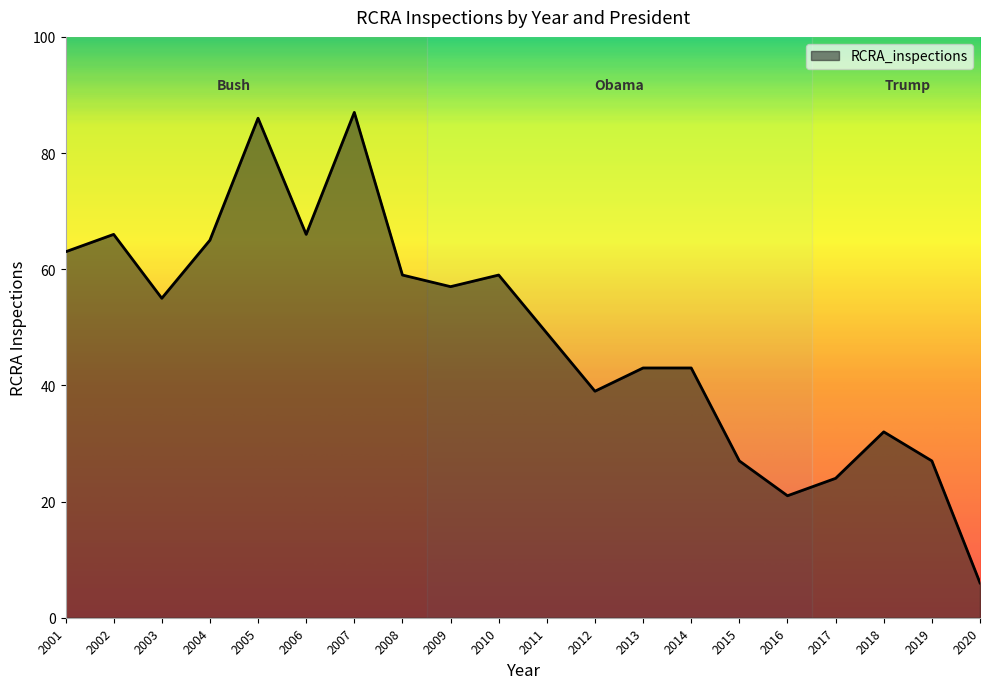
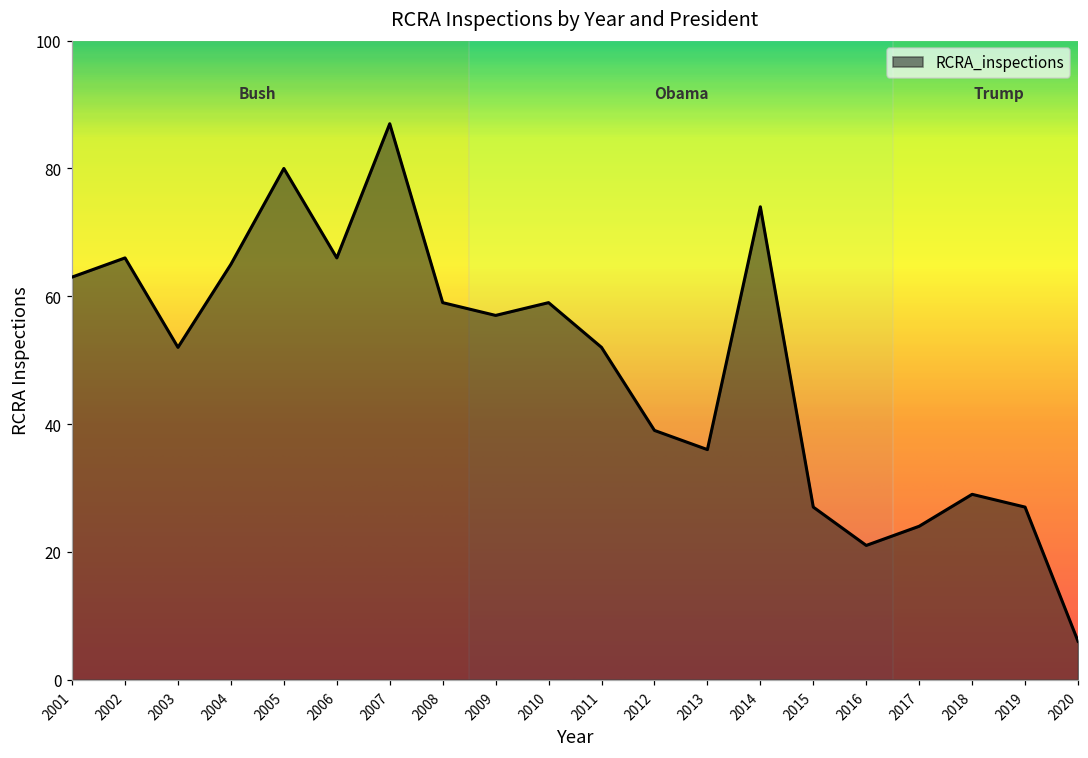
  {
    "2001": 63,
    "2002": 66,
-   "2003": 55,
+   "2003": 52,
    "2004": 65,
-   "2005": 86,
+   "2005": 80,
    "2006": 66,
    "2007": 87,
    "2008": 59,
    "2009": 57,
    "2010": 59,
-   "2011": 49,
+   "2011": 52,
    "2012": 39,
-   "2013": 43,
-   "2014": 43,
+   "2013": 36,
+   "2014": 74,
    "2015": 27,
    "2016": 21,
    "2017": 24,
-   "2018": 32,
+   "2018": 29,
    "2019": 27,
    "2020": 6
  }
